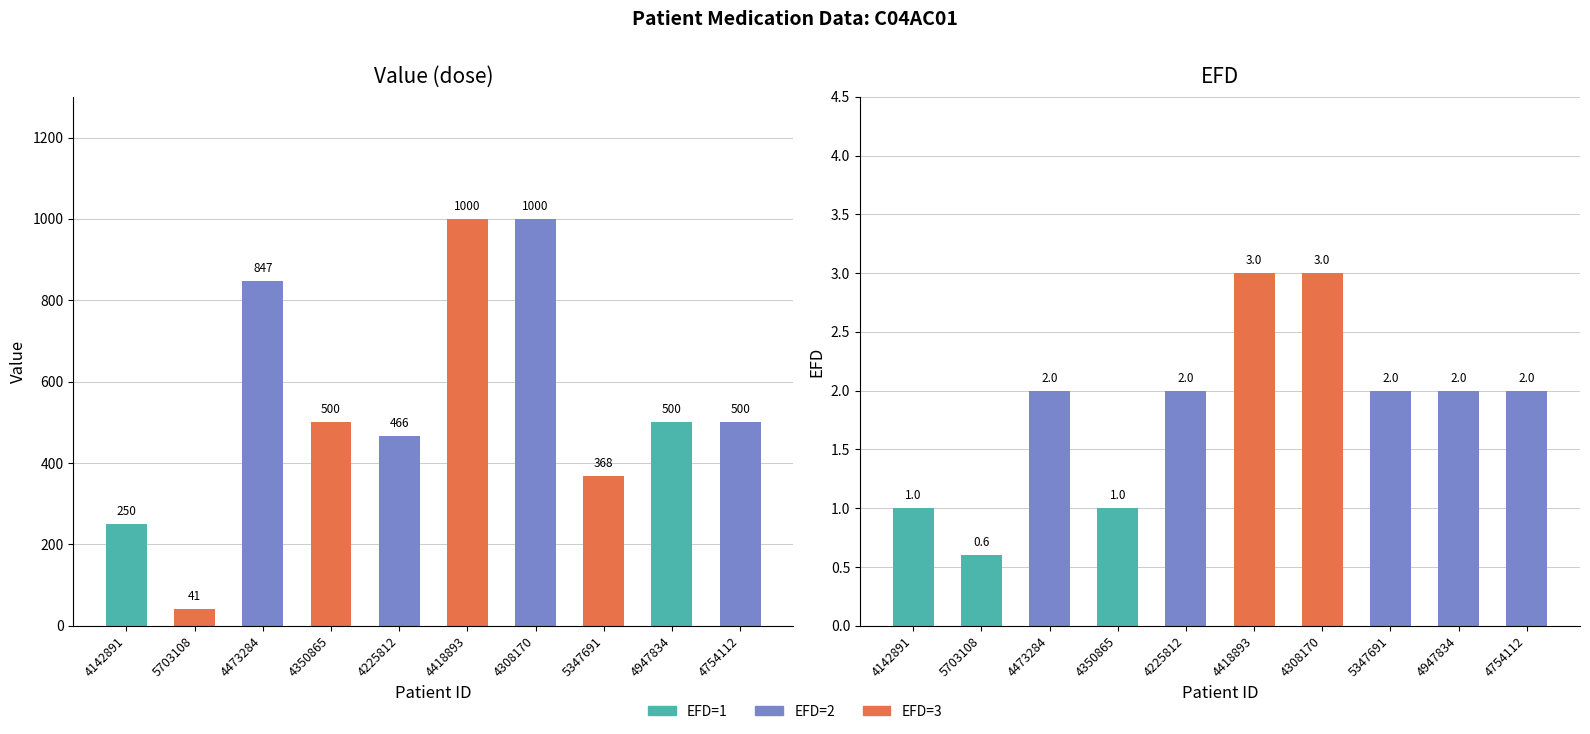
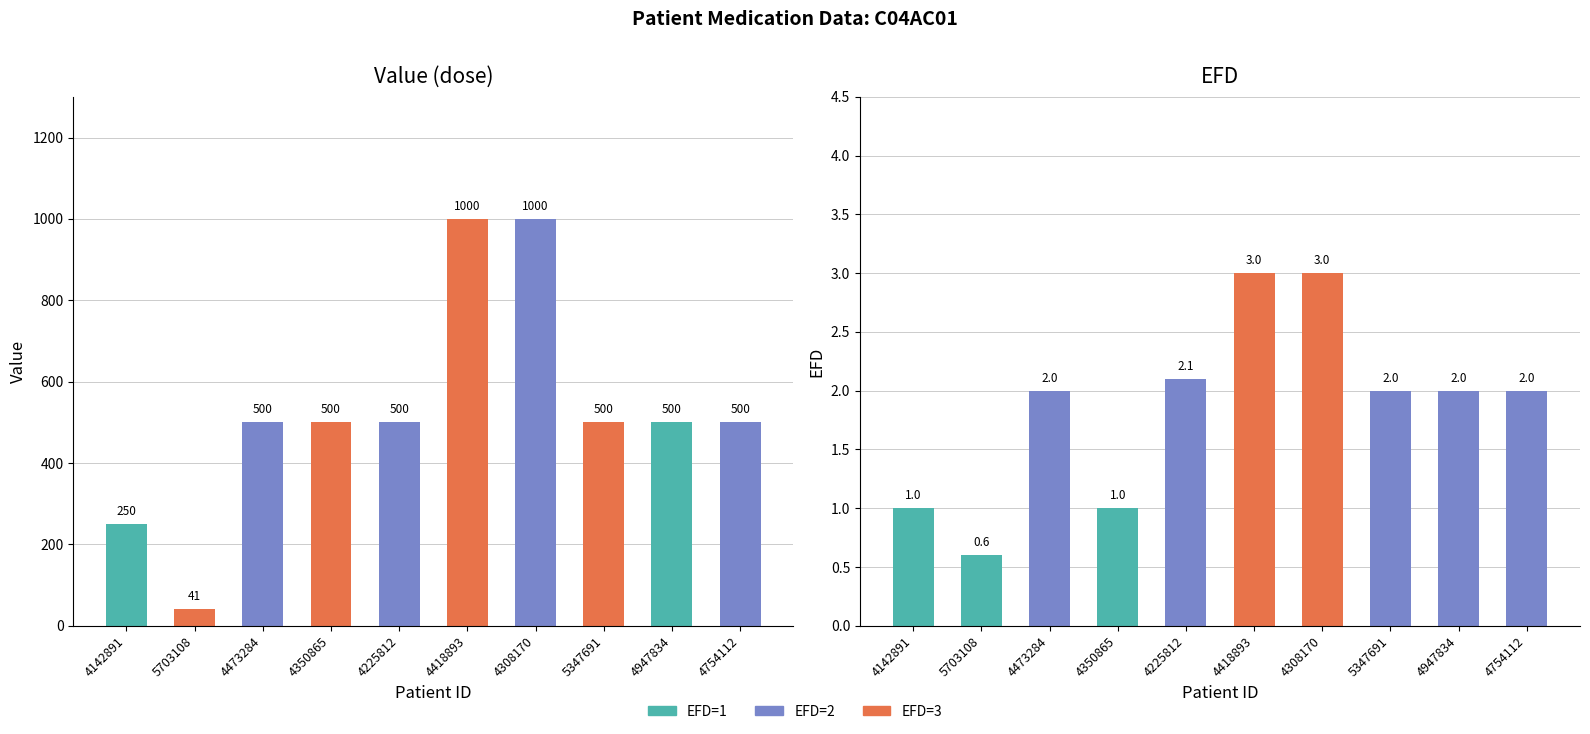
  {
    "Value (dose)": {
      "4142891": 250,
      "5703108": 41,
-     "4473284": 847,
+     "4473284": 500,
      "4350865": 500,
-     "4225812": 466,
+     "4225812": 500,
      "4418893": 1000,
      "4308170": 1000,
-     "5347691": 368,
+     "5347691": 500,
      "4947834": 500,
      "4754112": 500
    },
    "EFD": {
      "4142891": 1.0,
      "5703108": 0.6,
      "4473284": 2.0,
      "4350865": 1.0,
-     "4225812": 2.0,
+     "4225812": 2.1,
      "4418893": 3.0,
      "4308170": 3.0,
      "5347691": 2.0,
      "4947834": 2.0,
      "4754112": 2.0
    }
  }
